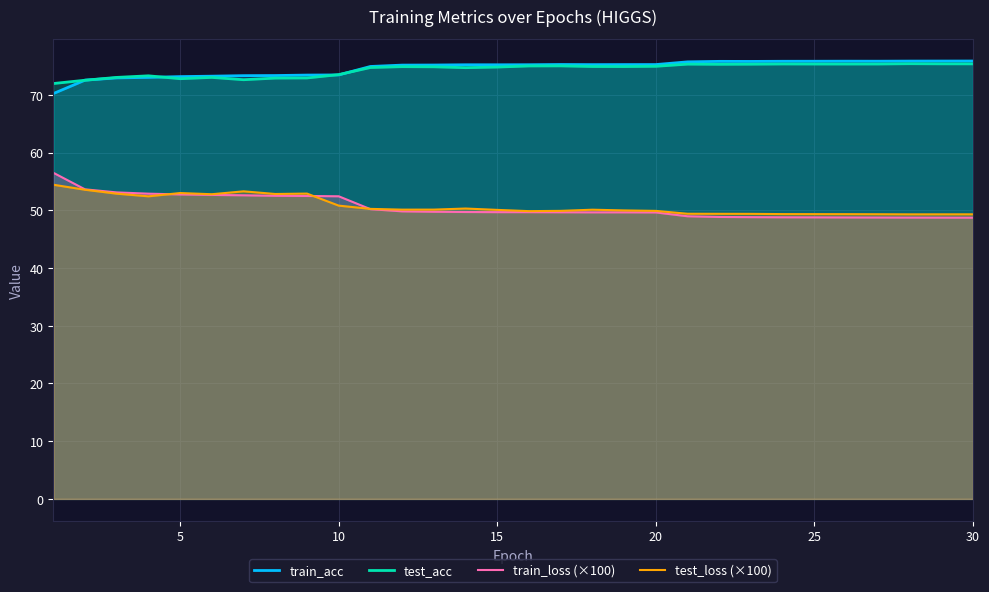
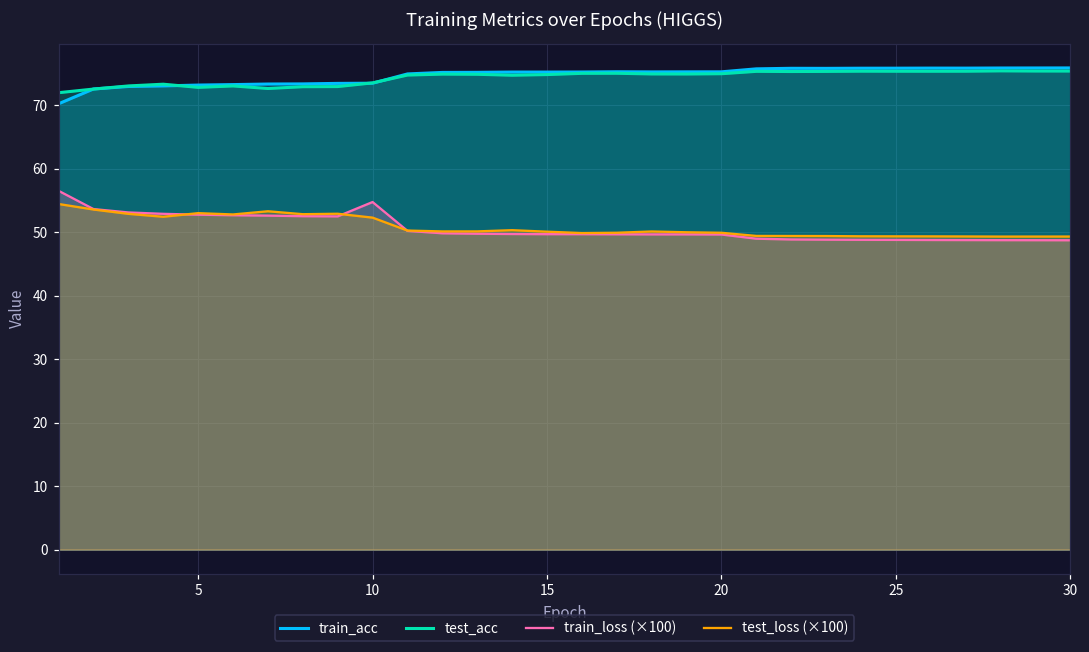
  {
    "train_acc": {
      "25": 76,
      "30": 76
    },
    "test_acc": {
      "25": 75,
      "30": 75
    },
    "train_loss (×100)": {
-     "10": 52,
+     "10": 55,
      "25": 49,
      "30": 49
    },
    "test_loss (×100)": {
-     "10": 51,
+     "10": 52,
      "25": 49,
      "30": 49
    }
  }
